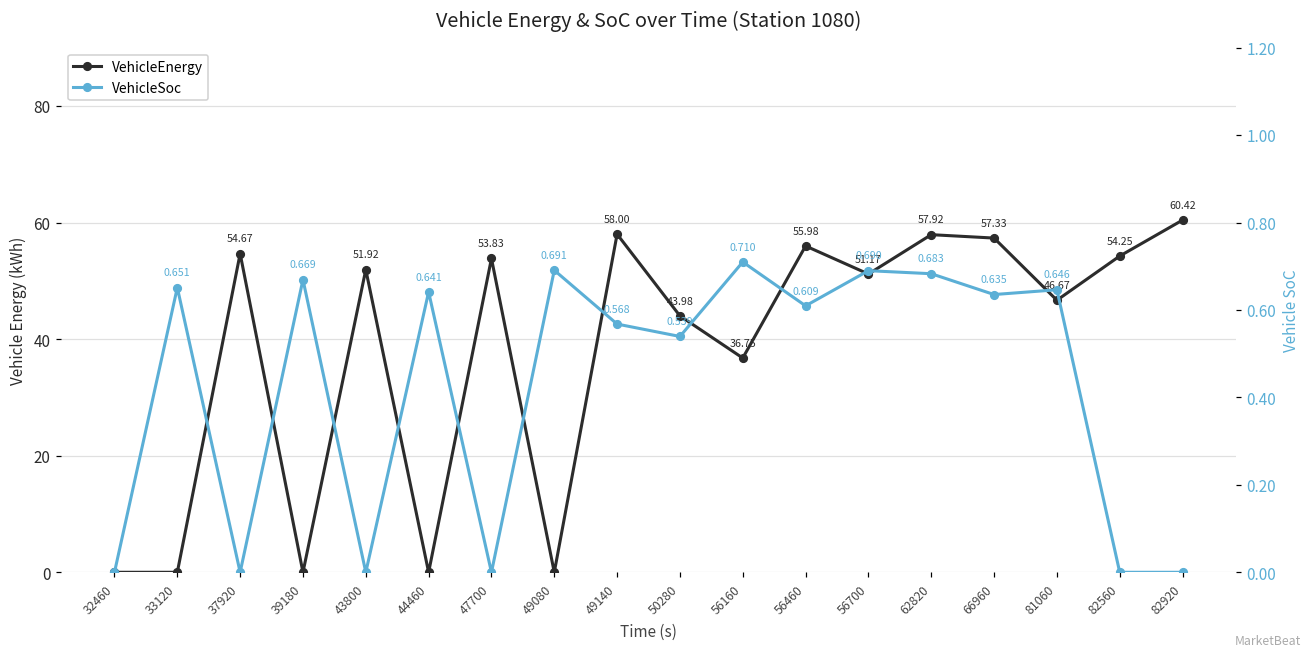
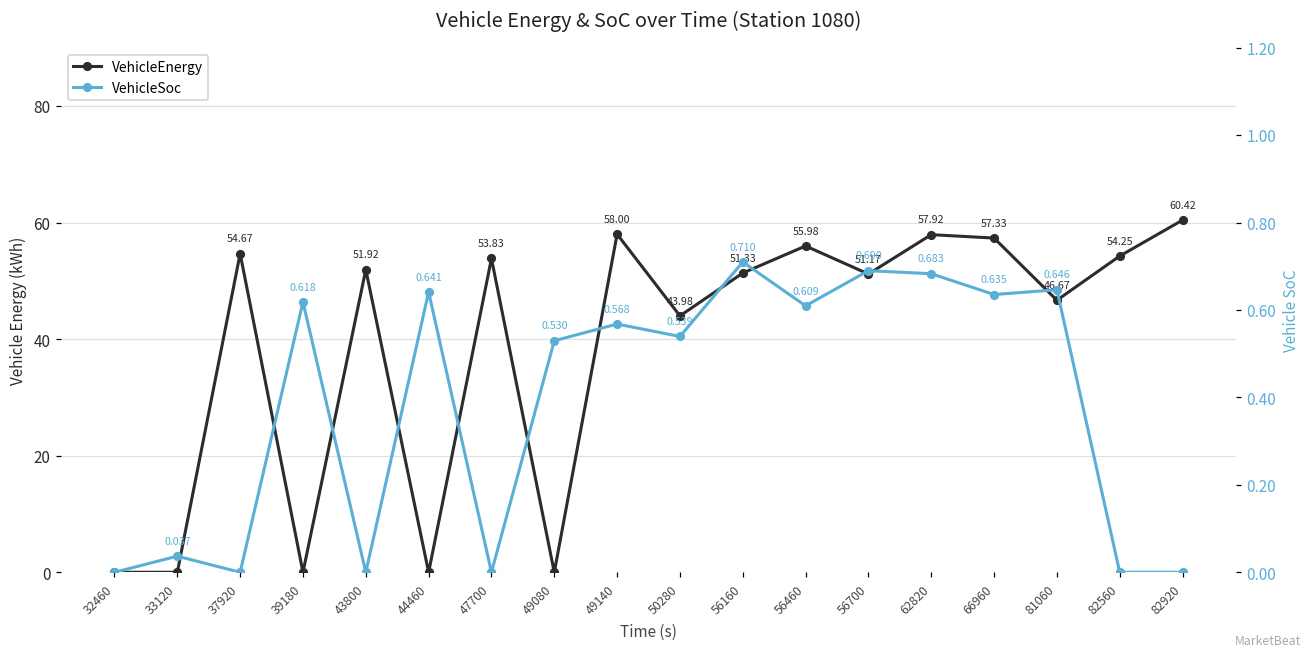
  {
    "VehicleEnergy": {
      "37920": 54.67,
      "43800": 51.92,
      "47700": 53.83,
      "49140": 58.00,
      "50280": 43.98,
-     "56160": 36.75,
+     "56160": 51.33,
      "56460": 55.98,
      "62820": 57.92,
      "66960": 57.33,
      "82560": 54.25,
      "82920": 60.42
    },
    "VehicleSoc": {
-     "33120": 0.651,
-     "39180": 0.669,
+     "33120": 0.037,
+     "39180": 0.618,
      "44460": 0.641,
-     "49080": 0.691,
+     "49080": 0.530,
      "49140": 0.568,
      "56160": 0.710,
      "56460": 0.609,
      "62820": 0.683,
      "66960": 0.635,
      "81060": 0.646
    }
  }
